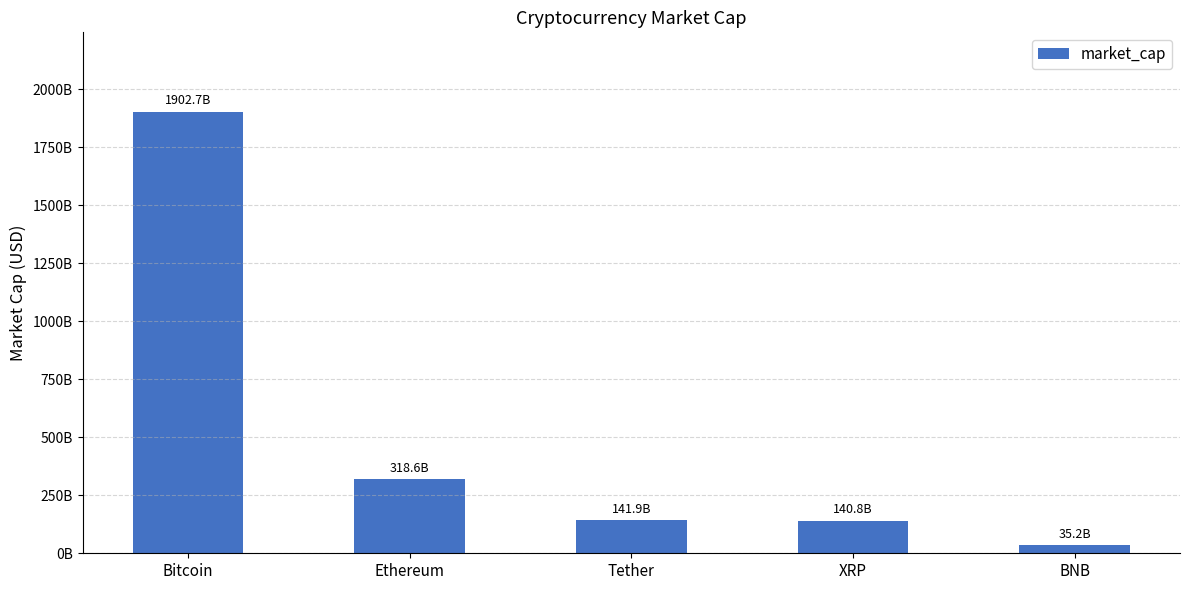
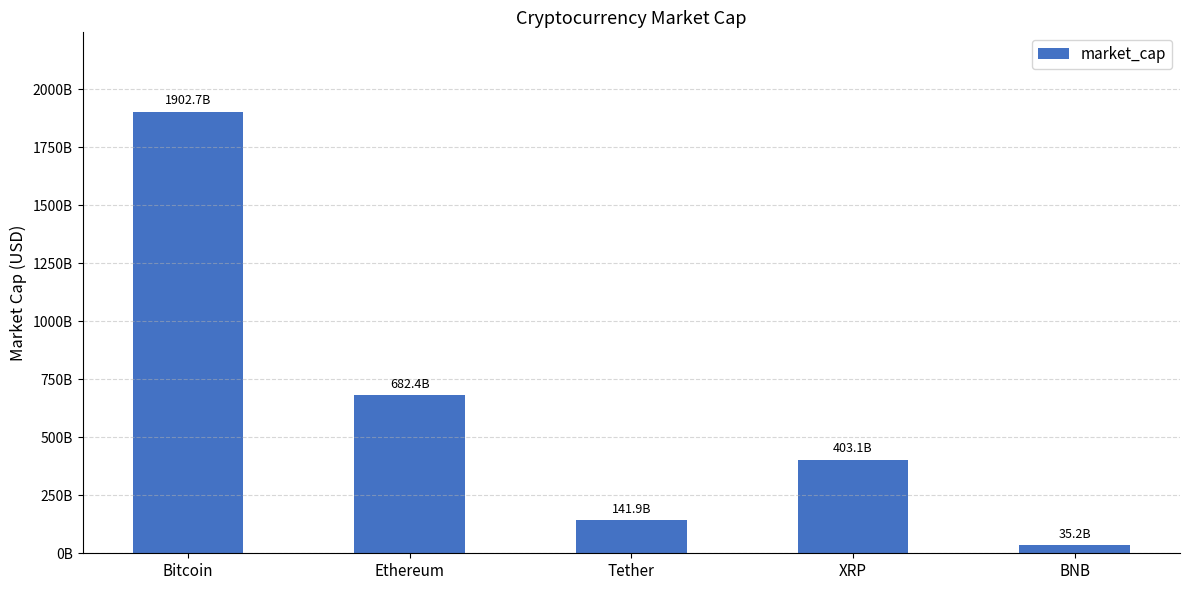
  {
    "Bitcoin": "1902.7B",
-   "Ethereum": "318.6B",
+   "Ethereum": "682.4B",
    "Tether": "141.9B",
-   "XRP": "140.8B",
+   "XRP": "403.1B",
    "BNB": "35.2B"
  }
